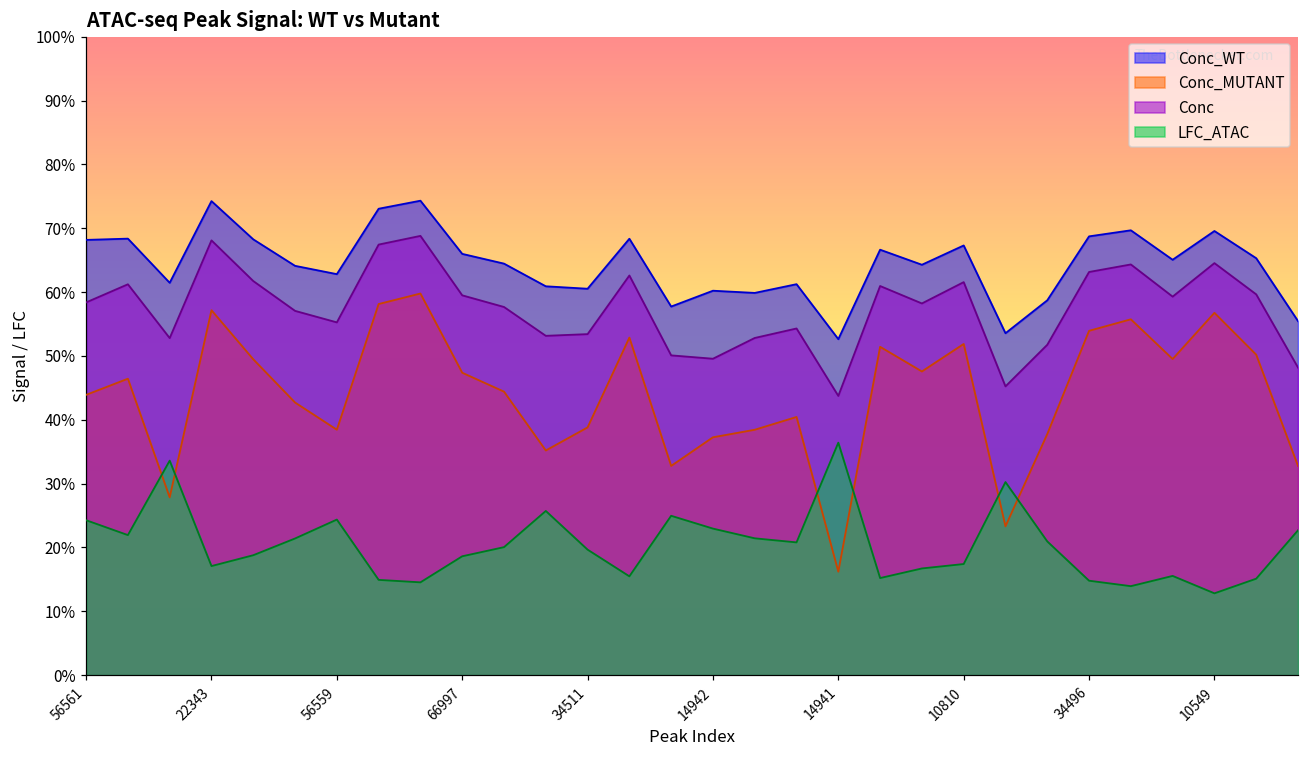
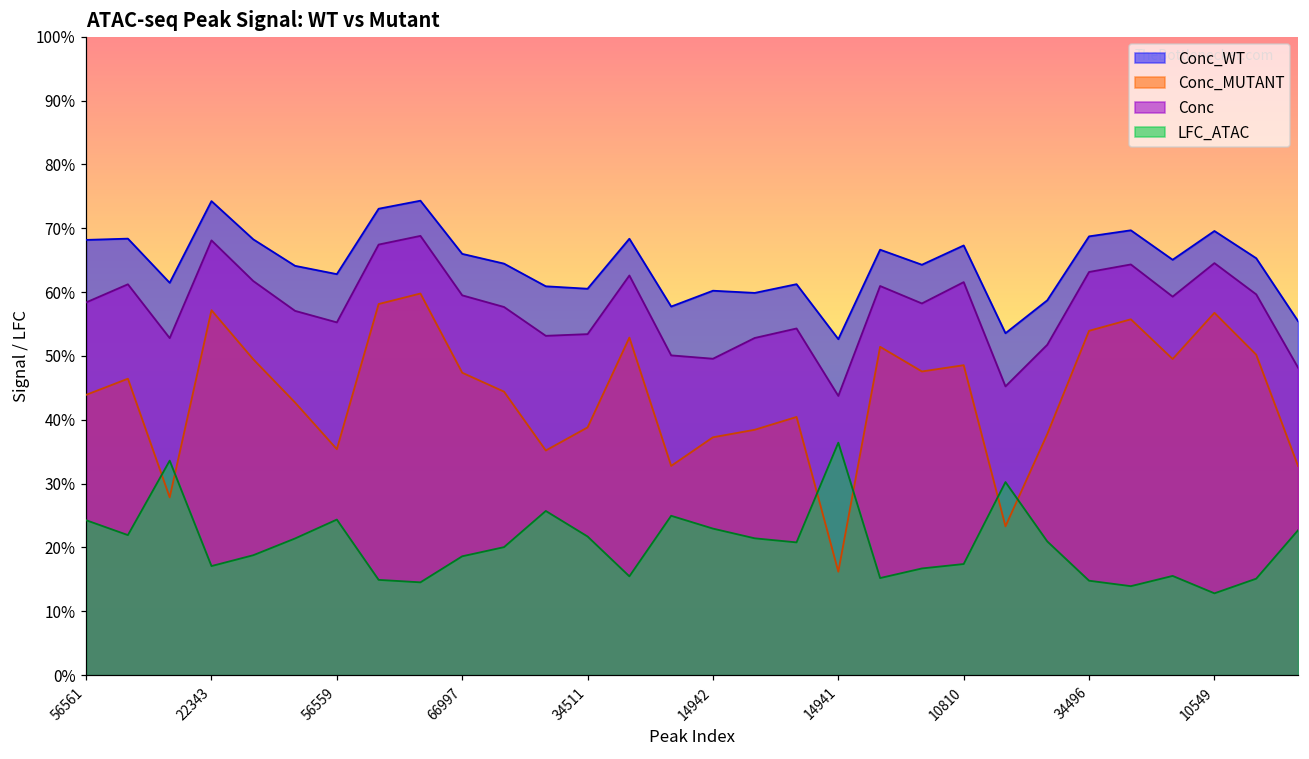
  {
    "Conc_WT": {
      "56561": "68%",
      "22343": "74%",
      "56559": "63%",
      "66997": "66%",
      "34511": "61%",
      "14942": "60%",
      "14941": "53%",
      "10810": "67%",
      "34496": "69%",
      "10549": "70%"
    },
    "Conc_MUTANT": {
      "56561": "44%",
      "22343": "57%",
-     "56559": "38%",
+     "56559": "35%",
      "66997": "47%",
      "34511": "39%",
      "14942": "37%",
      "14941": "16%",
-     "10810": "52%",
+     "10810": "49%",
      "34496": "54%",
      "10549": "57%"
    },
    "Conc": {
      "56561": "58%",
      "22343": "68%",
      "56559": "55%",
      "66997": "59%",
      "34511": "53%",
      "14942": "50%",
      "14941": "44%",
      "10810": "62%",
      "34496": "63%",
      "10549": "65%"
    },
    "LFC_ATAC": {
      "56561": "24%",
      "22343": "17%",
      "56559": "24%",
      "66997": "19%",
-     "34511": "20%",
+     "34511": "22%",
      "14942": "23%",
      "14941": "36%",
      "10810": "17%",
      "34496": "15%",
      "10549": "13%"
    }
  }
